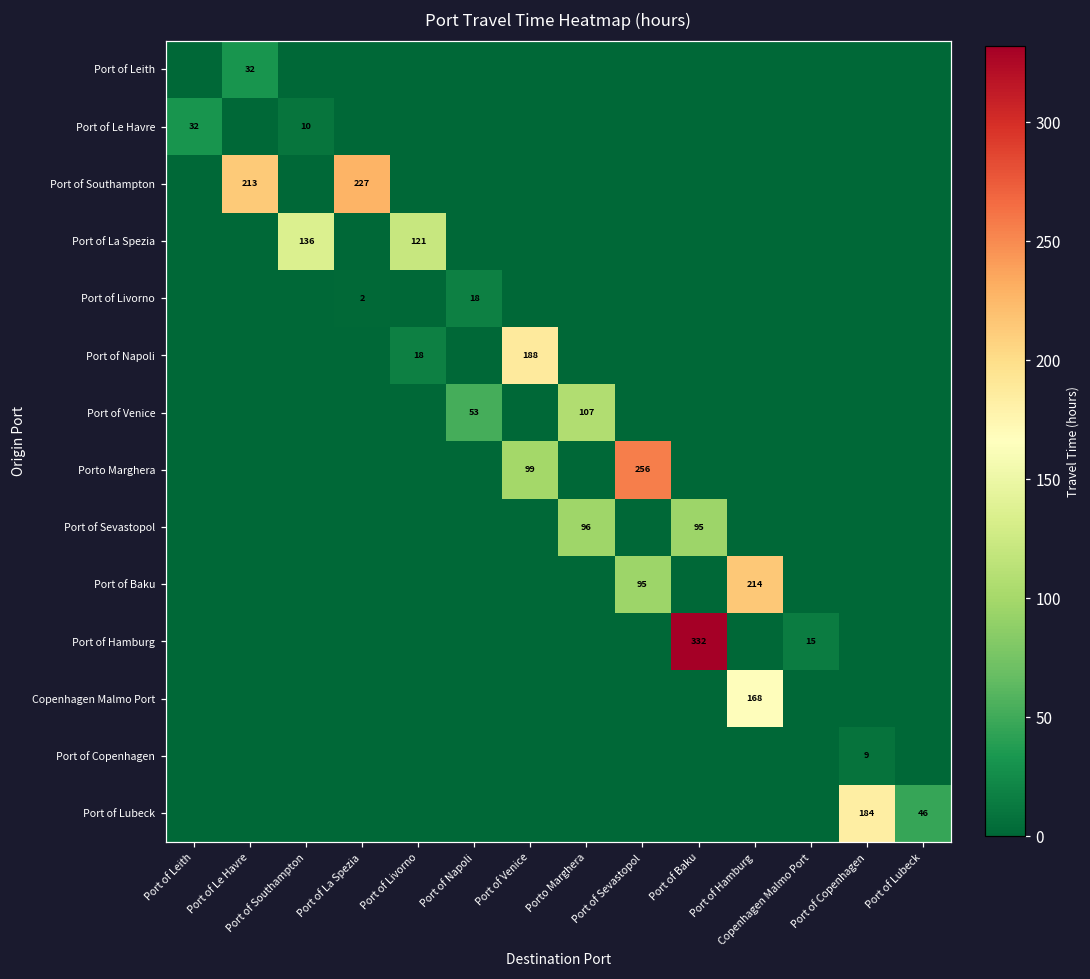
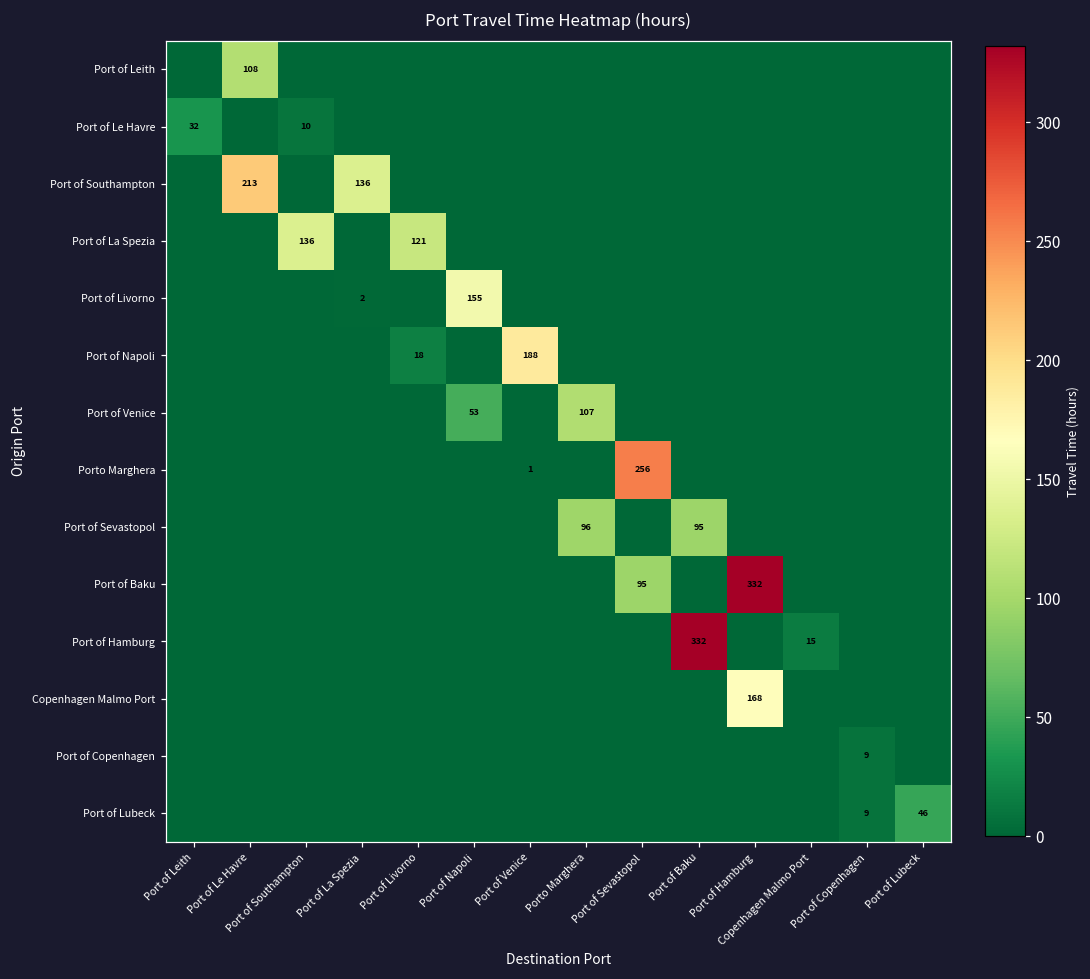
  {
    "Port of Leith": {
-     "Port of Le Havre": 32
+     "Port of Le Havre": 108
    },
    "Port of Le Havre": {
      "Port of Leith": 32,
      "Port of Southampton": 10
    },
    "Port of Southampton": {
      "Port of Le Havre": 213,
-     "Port of La Spezia": 227
+     "Port of La Spezia": 136
    },
    "Port of La Spezia": {
      "Port of Southampton": 136,
      "Port of Livorno": 121
    },
    "Port of Livorno": {
      "Port of La Spezia": 2,
-     "Port of Napoli": 18
+     "Port of Napoli": 155
    },
    "Port of Napoli": {
      "Port of Livorno": 18,
      "Port of Venice": 188
    },
    "Port of Venice": {
      "Port of Napoli": 53,
      "Porto Marghera": 107
    },
    "Porto Marghera": {
-     "Port of Venice": 99,
+     "Port of Venice": 1,
      "Port of Sevastopol": 256
    },
    "Port of Sevastopol": {
      "Porto Marghera": 96,
      "Port of Baku": 95
    },
    "Port of Baku": {
      "Port of Sevastopol": 95,
-     "Port of Hamburg": 214
+     "Port of Hamburg": 332
    },
    "Port of Hamburg": {
      "Port of Baku": 332,
      "Copenhagen Malmo Port": 15
    },
    "Copenhagen Malmo Port": {
      "Port of Hamburg": 168
    },
    "Port of Copenhagen": {
      "Port of Copenhagen": 9
    },
    "Port of Lubeck": {
-     "Port of Copenhagen": 184,
+     "Port of Copenhagen": 9,
      "Port of Lubeck": 46
    }
  }
